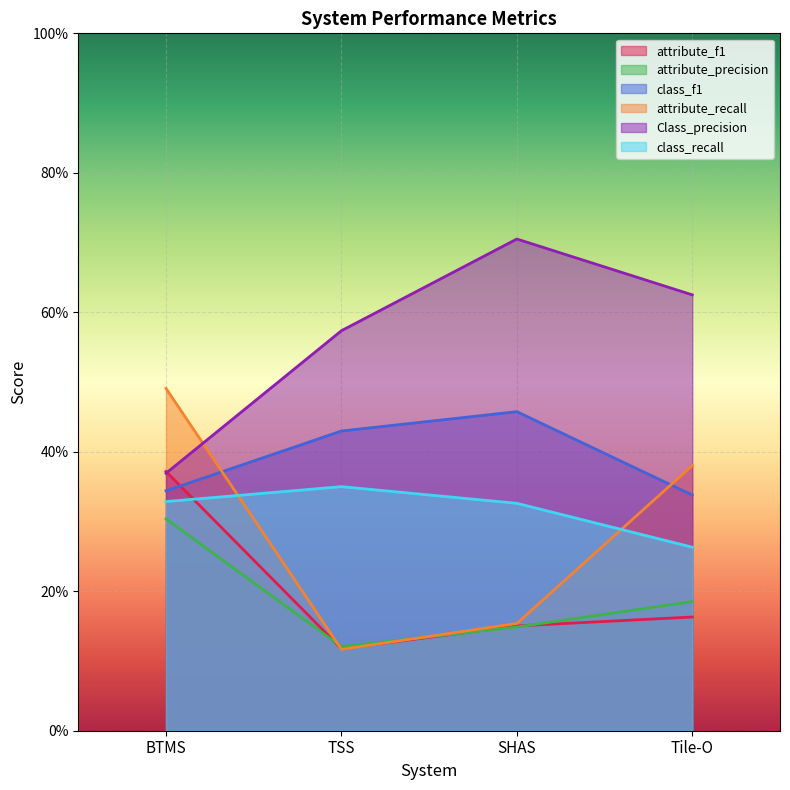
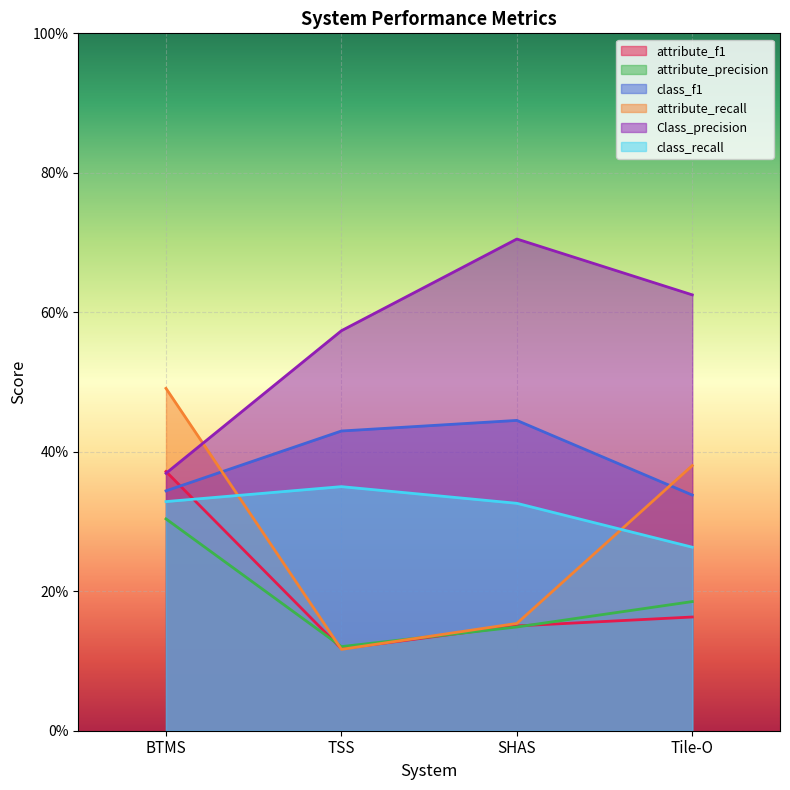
  {
    "attribute_f1": {
      "Tile-O": "16%"
    },
    "attribute_precision": {
      "BTMS": "30%",
      "Tile-O": "19%"
    },
    "class_f1": {
      "BTMS": "34%",
      "TSS": "43%",
-     "SHAS": "46%",
+     "SHAS": "44%",
      "Tile-O": "34%"
    },
    "attribute_recall": {
      "BTMS": "49%",
      "Tile-O": "38%"
    },
    "Class_precision": {
      "TSS": "57%",
      "SHAS": "71%",
      "Tile-O": "63%"
    },
    "class_recall": {
      "BTMS": "33%",
      "TSS": "35%",
      "SHAS": "33%",
      "Tile-O": "26%"
    }
  }
